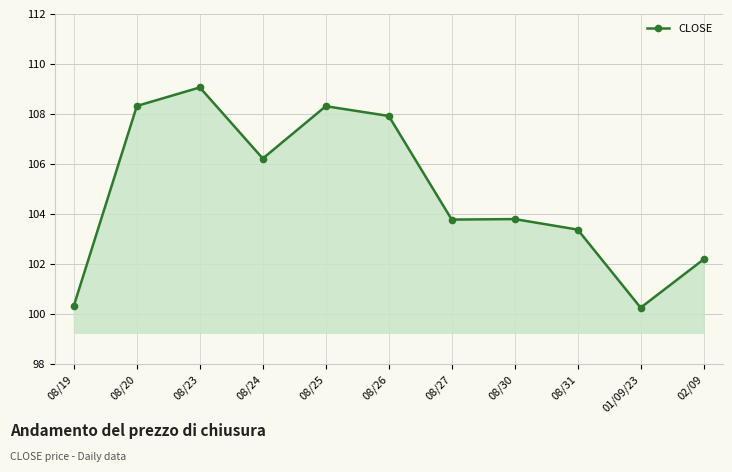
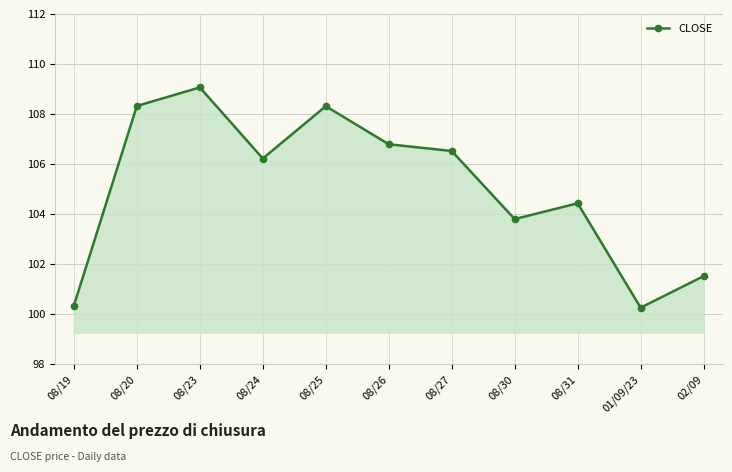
  {
    "08/19": 100.3,
    "08/20": 108.3,
    "08/23": 109.1,
    "08/24": 106.2,
    "08/25": 108.3,
-   "08/26": 107.9,
-   "08/27": 103.8,
+   "08/26": 106.8,
+   "08/27": 106.5,
    "08/30": 103.8,
-   "08/31": 103.4,
+   "08/31": 104.4,
    "01/09/23": 100.3,
-   "02/09": 102.2
+   "02/09": 101.5
  }
